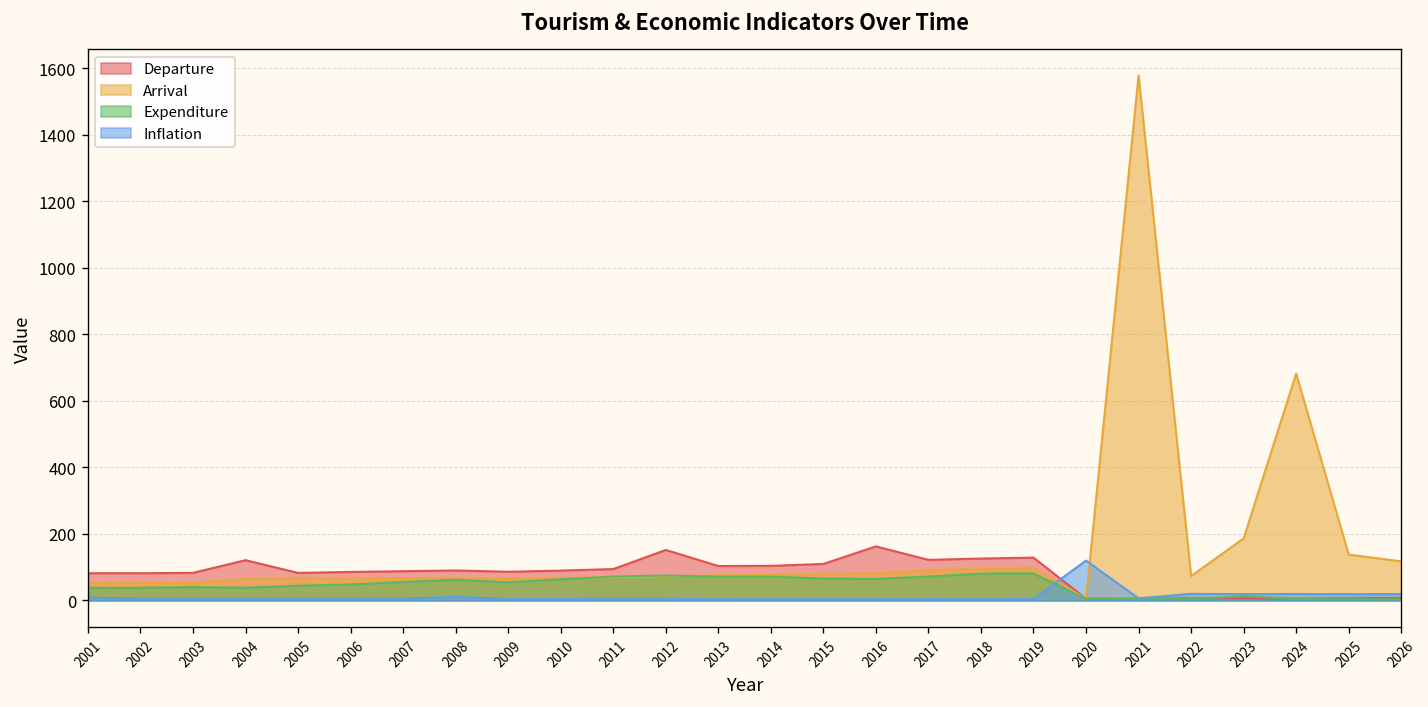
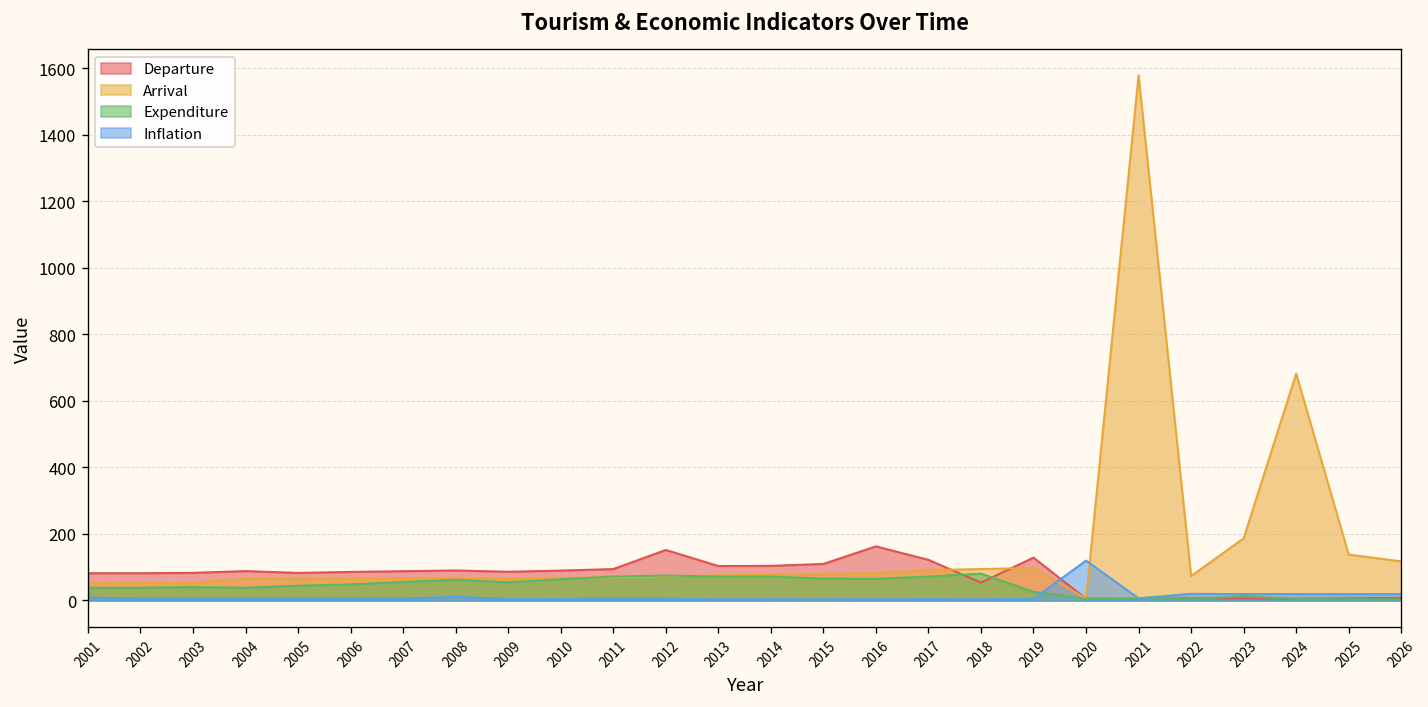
  {
    "Departure": {
      "2001": 80,
      "2002": 80,
      "2003": 80,
-     "2004": 120,
+     "2004": 90,
      "2005": 80,
      "2006": 90,
      "2007": 90,
      "2008": 90,
      "2009": 90,
      "2010": 90,
      "2011": 90,
      "2012": 150,
      "2013": 100,
      "2014": 100,
      "2015": 110,
      "2016": 160,
      "2017": 120,
-     "2018": 130,
+     "2018": 50,
      "2019": 130
    },
    "Arrival": {
      "2001": 50,
      "2002": 50,
      "2003": 50,
      "2004": 70,
      "2005": 70,
      "2006": 70,
      "2007": 70,
      "2009": 70,
      "2015": 80,
      "2016": 80,
      "2017": 90,
      "2018": 90,
      "2019": 100,
      "2021": 1580,
      "2022": 70,
      "2023": 190,
      "2024": 680,
      "2025": 140,
      "2026": 120
    },
    "Expenditure": {
      "2001": 40,
      "2002": 40,
      "2003": 40,
      "2004": 40,
      "2005": 40,
      "2006": 50,
      "2007": 60,
      "2009": 50,
      "2015": 70,
      "2016": 60,
      "2017": 70,
      "2018": 80,
-     "2019": 80
+     "2019": 30
    },
    "Inflation": {
      "2001": 10,
      "2002": 10,
      "2003": 10,
      "2004": 10,
      "2005": 10,
      "2006": 10,
      "2007": 10,
      "2008": 10,
      "2009": 0,
      "2010": 0,
      "2011": 10,
      "2012": 10,
      "2013": 0,
      "2014": 0,
      "2015": 0,
      "2016": 0,
      "2017": 0,
      "2018": 0,
      "2019": 0,
      "2020": 120,
      "2022": 20,
      "2024": 20,
      "2025": 20,
      "2026": 20
    }
  }
